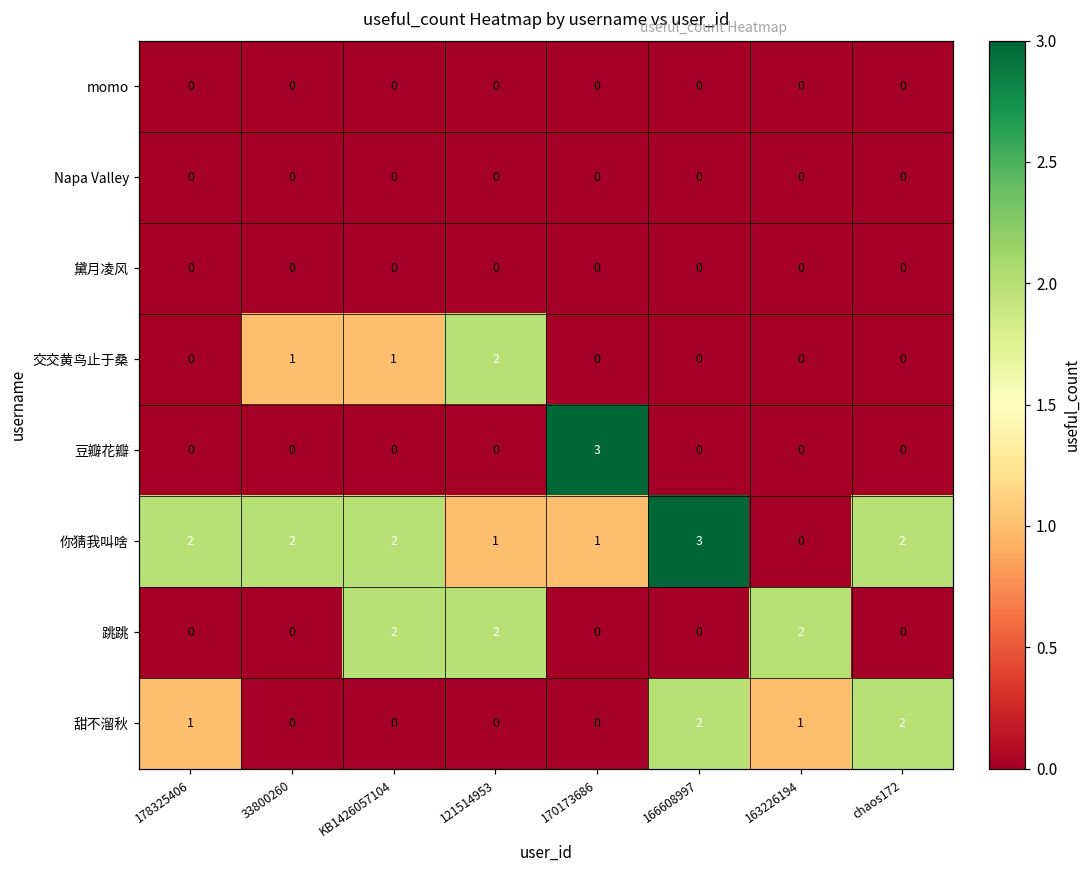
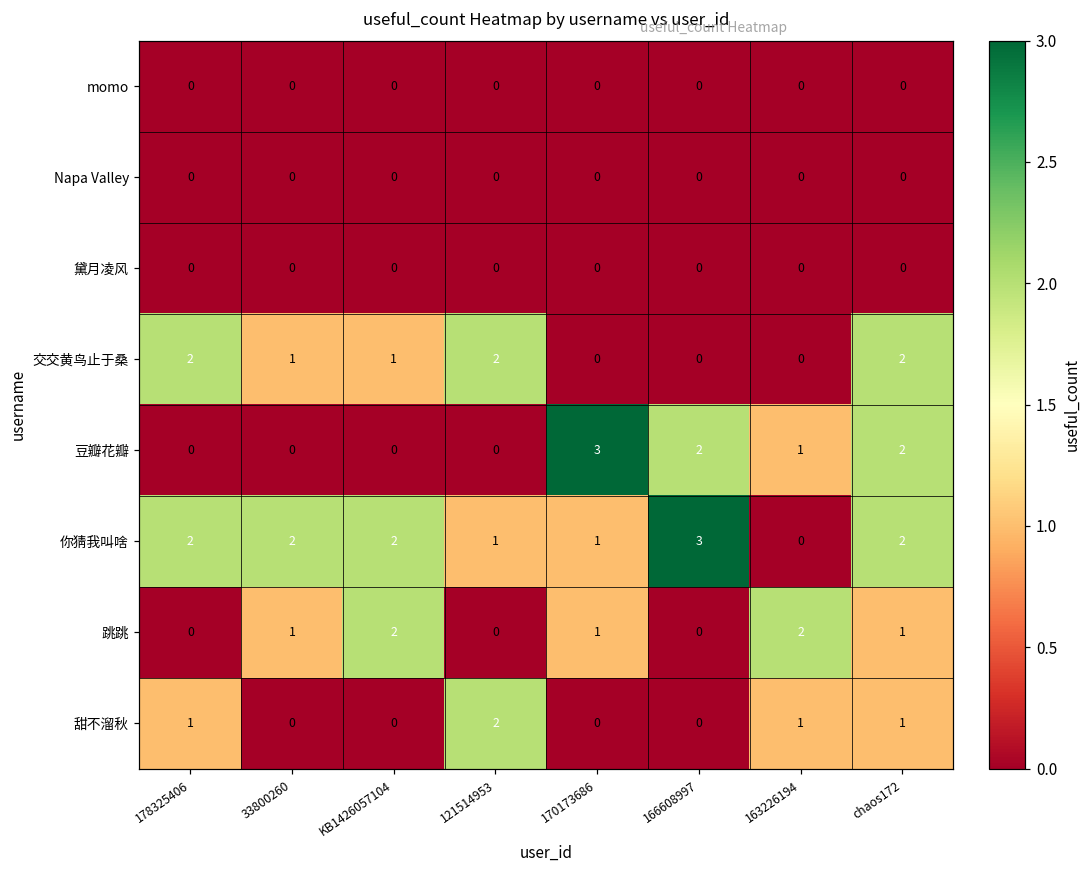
  {
    "momo": {
      "178325406": 0,
      "33800260": 0,
      "KB1426057104": 0,
      "121514953": 0,
      "170173686": 0,
      "166608997": 0,
      "163226194": 0,
      "chaos172": 0
    },
    "Napa Valley": {
      "178325406": 0,
      "33800260": 0,
      "KB1426057104": 0,
      "121514953": 0,
      "170173686": 0,
      "166608997": 0,
      "163226194": 0,
      "chaos172": 0
    },
    "黛月凌风": {
      "178325406": 0,
      "33800260": 0,
      "KB1426057104": 0,
      "121514953": 0,
      "170173686": 0,
      "166608997": 0,
      "163226194": 0,
      "chaos172": 0
    },
    "交交黄鸟止于桑": {
-     "178325406": 0,
+     "178325406": 2,
      "33800260": 1,
      "KB1426057104": 1,
      "121514953": 2,
      "170173686": 0,
      "166608997": 0,
      "163226194": 0,
-     "chaos172": 0
+     "chaos172": 2
    },
    "豆瓣花瓣": {
      "178325406": 0,
      "33800260": 0,
      "KB1426057104": 0,
      "121514953": 0,
      "170173686": 3,
-     "166608997": 0,
-     "163226194": 0,
-     "chaos172": 0
+     "166608997": 2,
+     "163226194": 1,
+     "chaos172": 2
    },
    "你猜我叫啥": {
      "178325406": 2,
      "33800260": 2,
      "KB1426057104": 2,
      "121514953": 1,
      "170173686": 1,
      "166608997": 3,
      "163226194": 0,
      "chaos172": 2
    },
    "跳跳": {
      "178325406": 0,
-     "33800260": 0,
+     "33800260": 1,
      "KB1426057104": 2,
-     "121514953": 2,
-     "170173686": 0,
+     "121514953": 0,
+     "170173686": 1,
      "166608997": 0,
      "163226194": 2,
-     "chaos172": 0
+     "chaos172": 1
    },
    "甜不溜秋": {
      "178325406": 1,
      "33800260": 0,
      "KB1426057104": 0,
-     "121514953": 0,
+     "121514953": 2,
      "170173686": 0,
-     "166608997": 2,
+     "166608997": 0,
      "163226194": 1,
-     "chaos172": 2
+     "chaos172": 1
    }
  }
